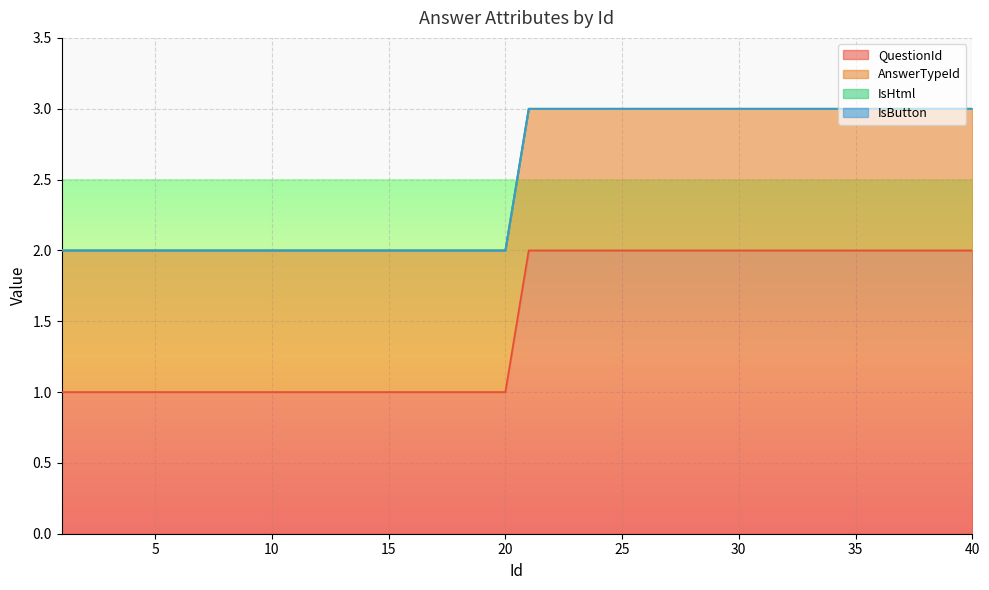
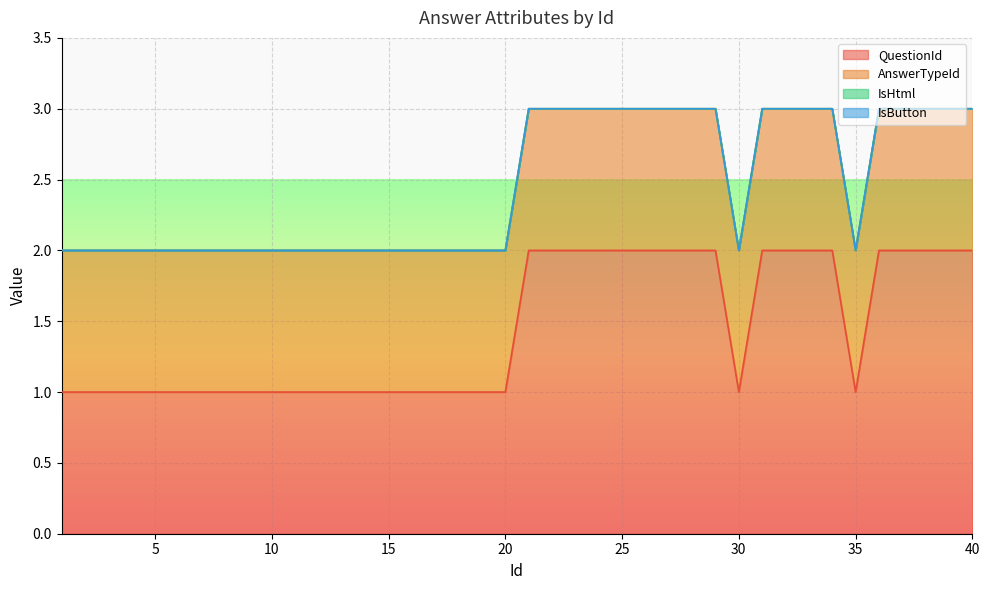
  {
    "QuestionId": {
      "5": 1,
      "10": 1,
      "15": 1,
      "20": 1,
      "25": 2,
-     "30": 2,
-     "35": 2,
+     "30": 1,
+     "35": 1,
      "40": 2
    }
  }
